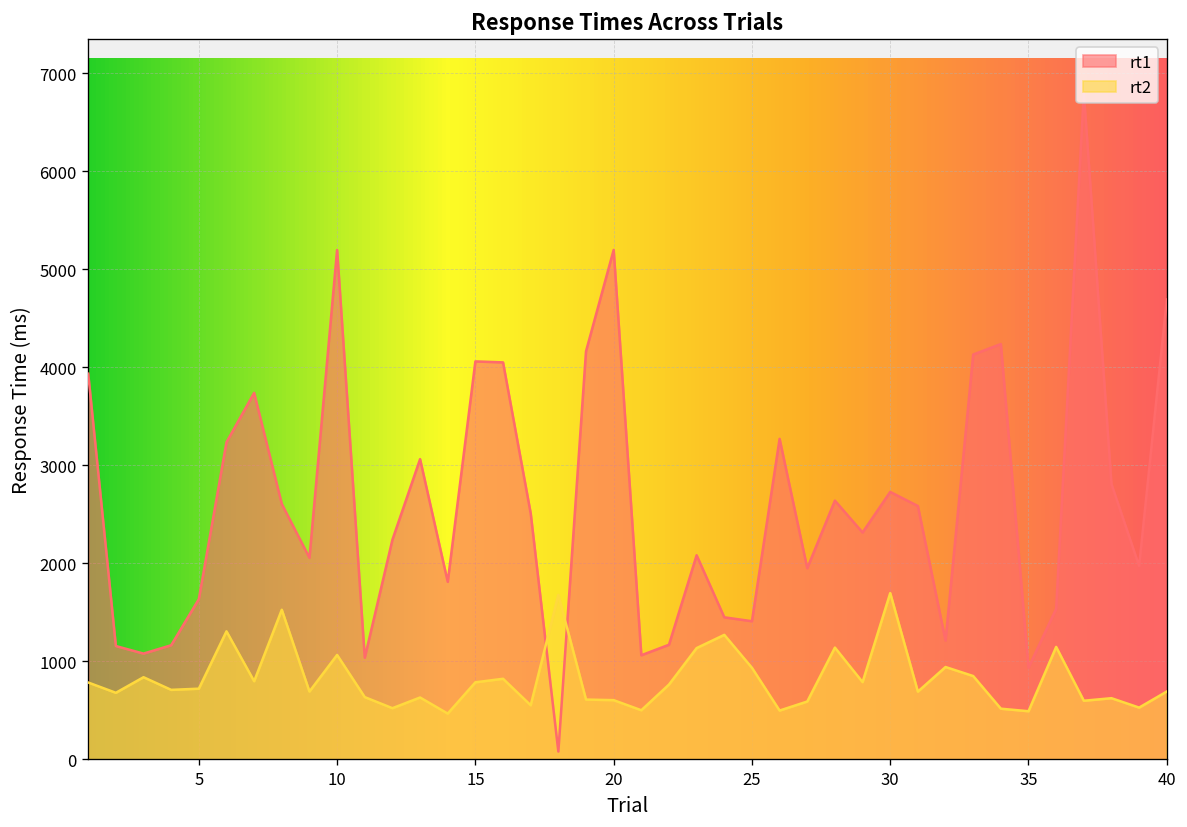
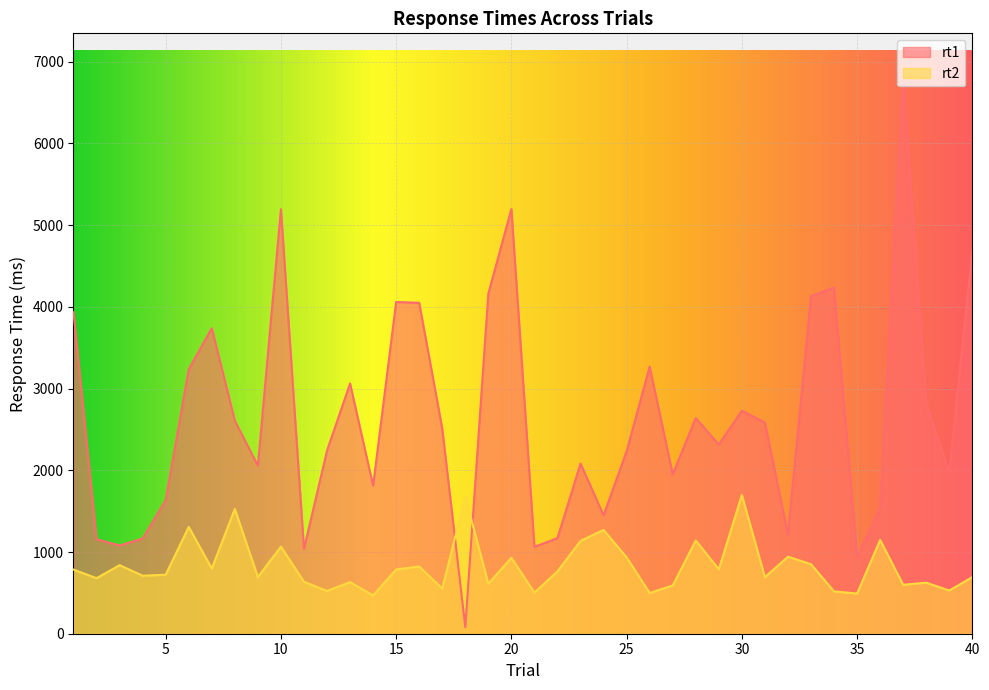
  {
    "rt1": {
      "5": 1600,
      "10": 5200,
      "15": 4100,
      "20": 5200,
-     "25": 1400,
+     "25": 2200,
      "30": 2700,
      "35": 900,
      "40": 4700
    },
    "rt2": {
      "5": 700,
      "10": 1100,
      "15": 800,
-     "20": 600,
+     "20": 900,
      "25": 900,
      "30": 1700,
      "35": 500,
      "40": 700
    }
  }
